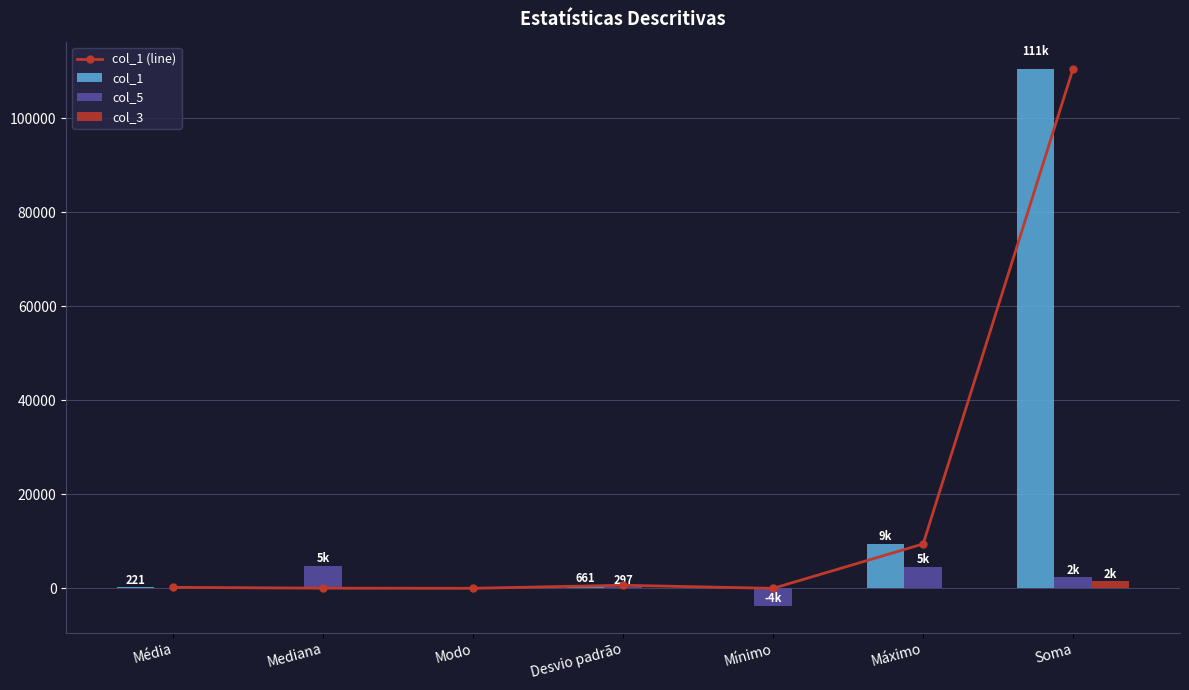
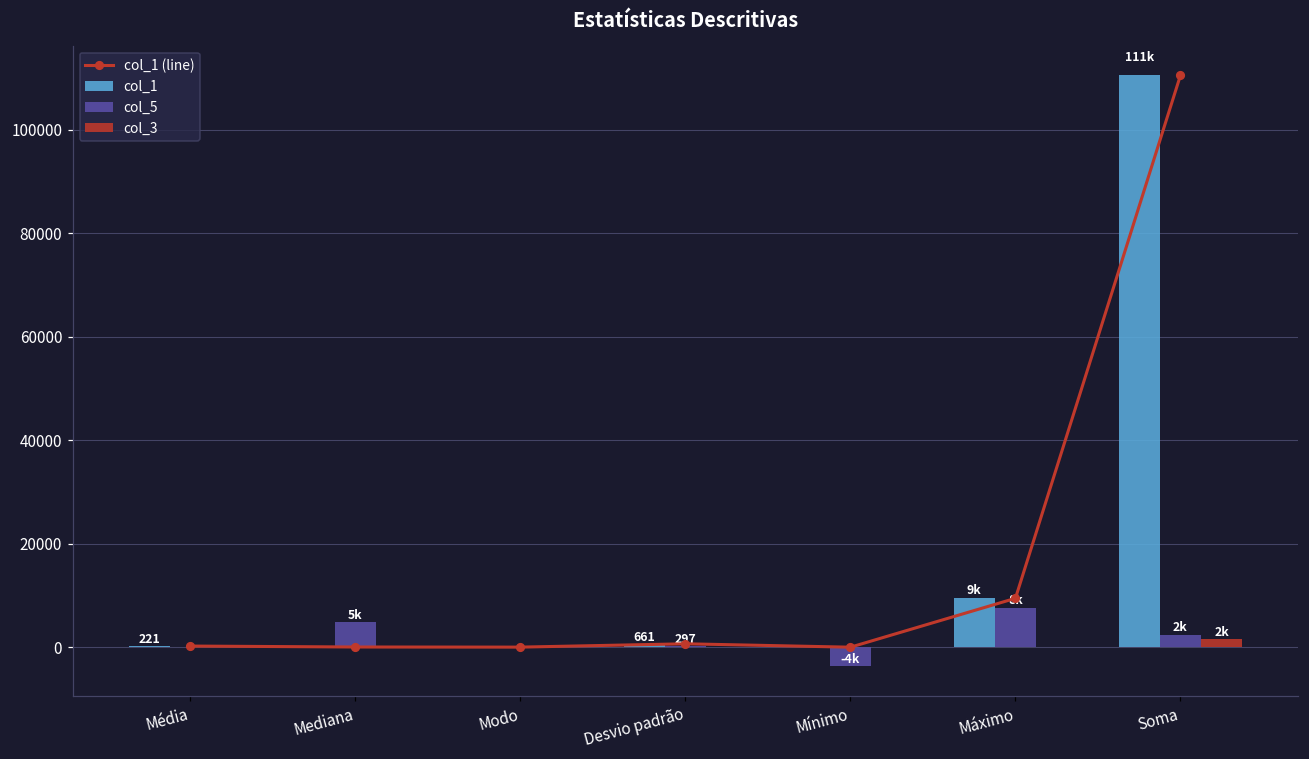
  {
    "col_1": {
      "Média": "221",
      "Desvio padrão": "661",
      "Máximo": "9k",
      "Soma": "111k"
    },
    "col_5": {
      "Mediana": "5k",
      "Mínimo": "-4k",
-     "Máximo": "5k",
+     "Máximo": "8k",
      "Soma": "2k"
    }
  }
